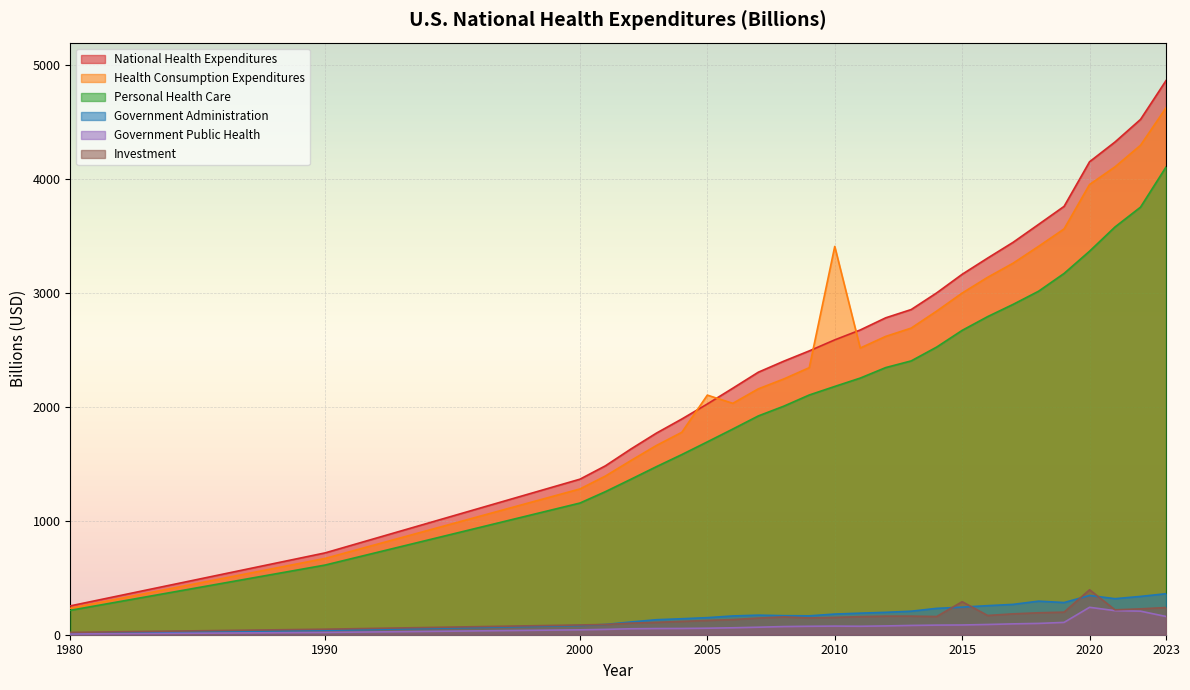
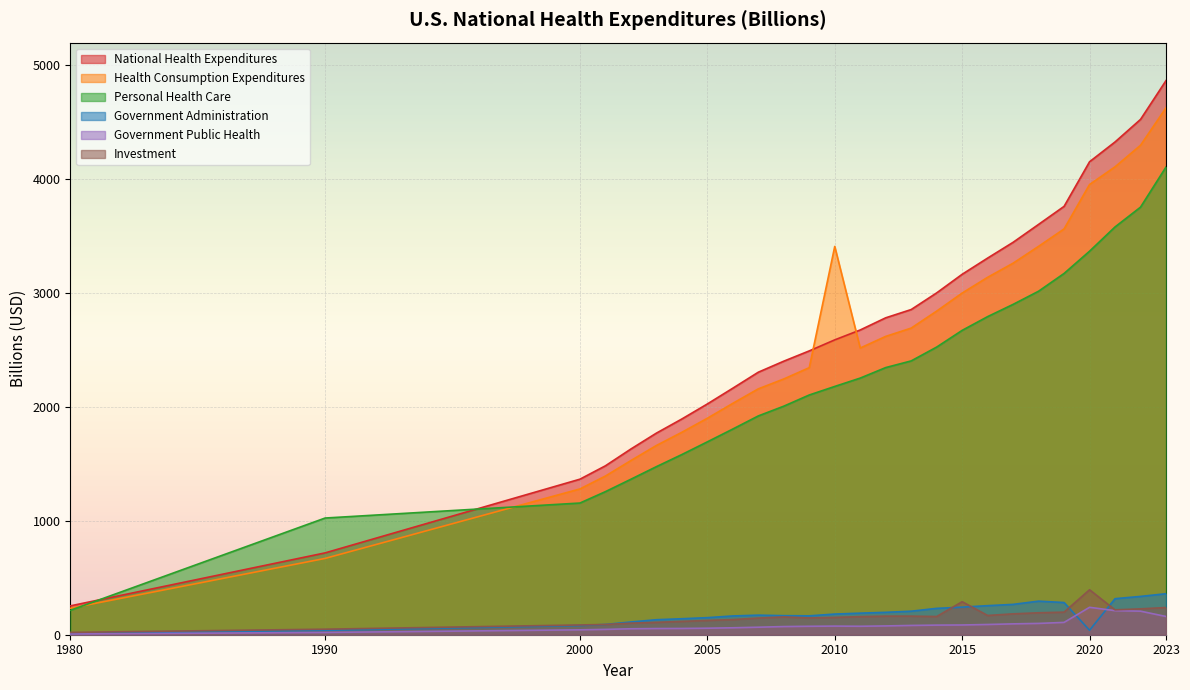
  {
    "National Health Expenditures": {
      "1990": 720,
      "2000": 1370,
      "2005": 2030,
      "2010": 2590,
      "2015": 3170,
      "2020": 4150,
      "2023": 4870
    },
    "Health Consumption Expenditures": {
      "1990": 670,
      "2000": 1280,
-     "2005": 2100,
+     "2005": 1900,
      "2010": 3410,
      "2015": 3000,
      "2020": 3950,
      "2023": 4630
    },
    "Personal Health Care": {
-     "1990": 610,
+     "1990": 1020,
      "2000": 1160,
      "2005": 1690,
      "2010": 2180,
      "2015": 2670,
      "2020": 3370,
      "2023": 4110
    },
    "Government Administration": {
      "2005": 150,
      "2010": 180,
      "2015": 240,
-     "2020": 340,
+     "2020": 40,
      "2023": 360
    },
    "Government Public Health": {
      "2000": 40,
      "2005": 60,
      "2010": 80,
      "2015": 90,
      "2020": 240,
      "2023": 160
    },
    "Investment": {
      "2005": 130,
      "2010": 150,
      "2015": 290,
      "2020": 390,
      "2023": 240
    }
  }
